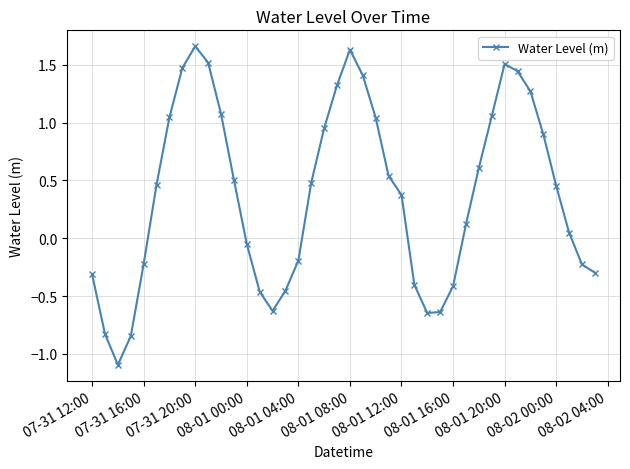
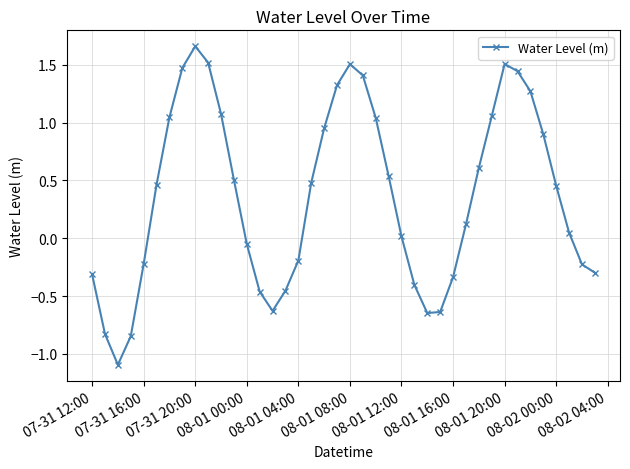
  {
    "07-31 12:00": -0.31,
    "07-31 16:00": -0.22,
    "07-31 20:00": 1.66,
    "08-01 00:00": -0.05,
    "08-01 04:00": -0.19,
-   "08-01 08:00": 1.63,
-   "08-01 12:00": 0.38,
-   "08-01 16:00": -0.42,
+   "08-01 08:00": 1.51,
+   "08-01 12:00": 0.02,
+   "08-01 16:00": -0.34,
    "08-01 20:00": 1.51,
    "08-02 00:00": 0.45
  }
